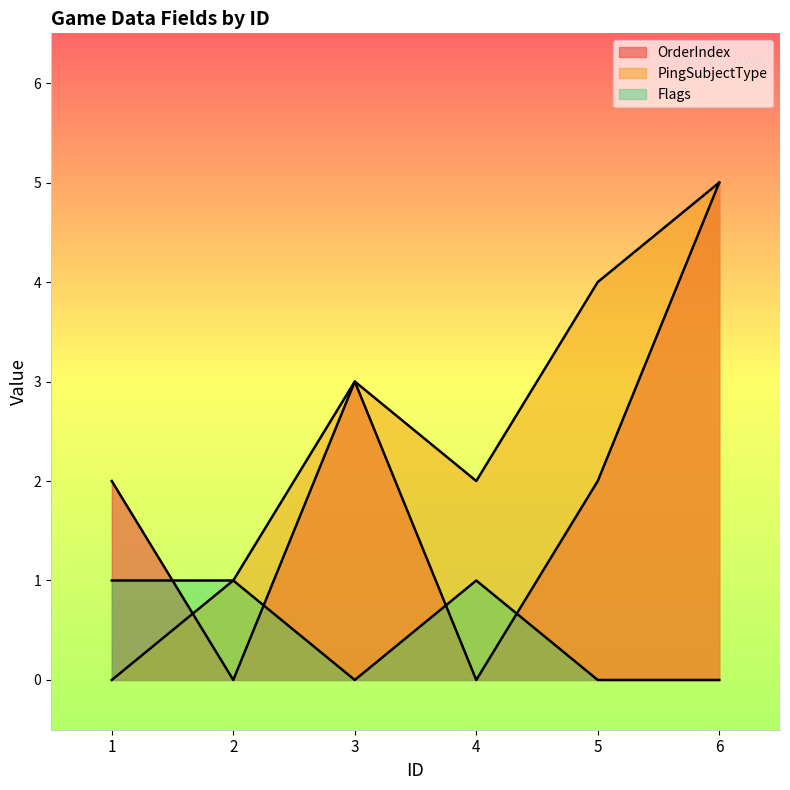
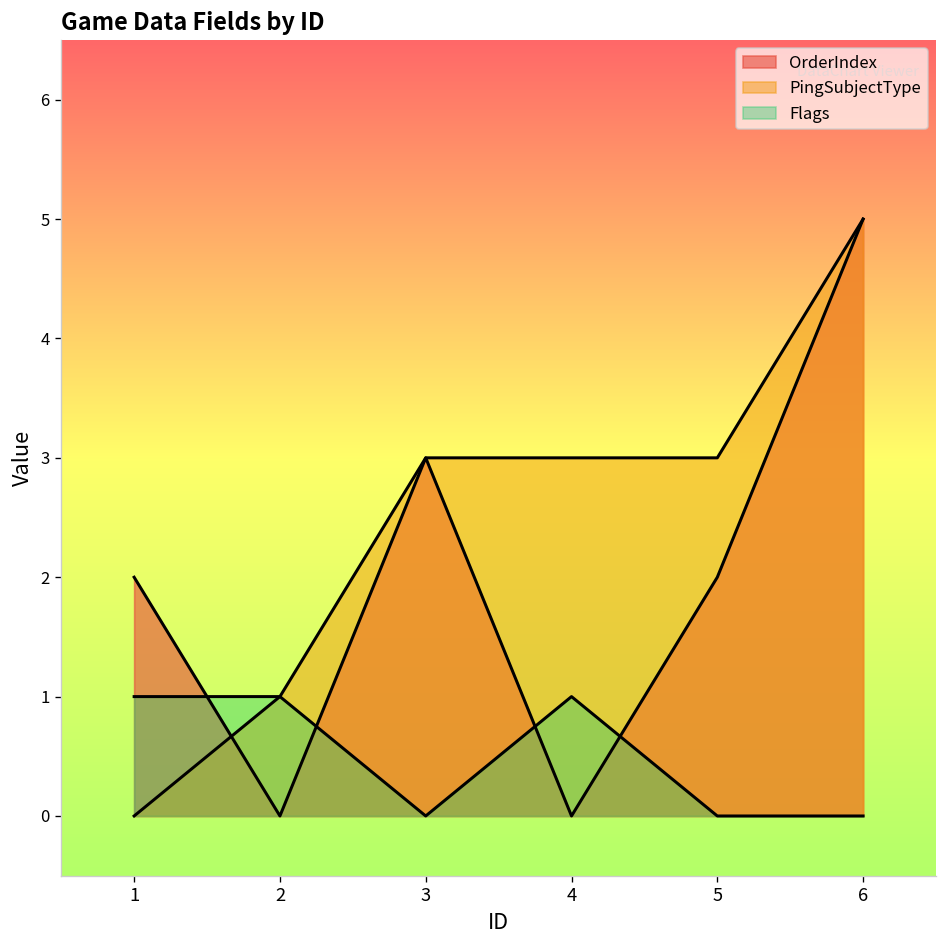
  {
    "OrderIndex": {
      "1": 2,
      "2": 0,
      "4": 0,
      "5": 2
    },
    "PingSubjectType": {
      "1": 0,
-     "4": 2,
-     "5": 4
+     "4": 3,
+     "5": 3
    },
    "Flags": {
      "1": 1,
      "3": 0,
      "4": 1,
      "5": 0,
      "6": 0
    }
  }
